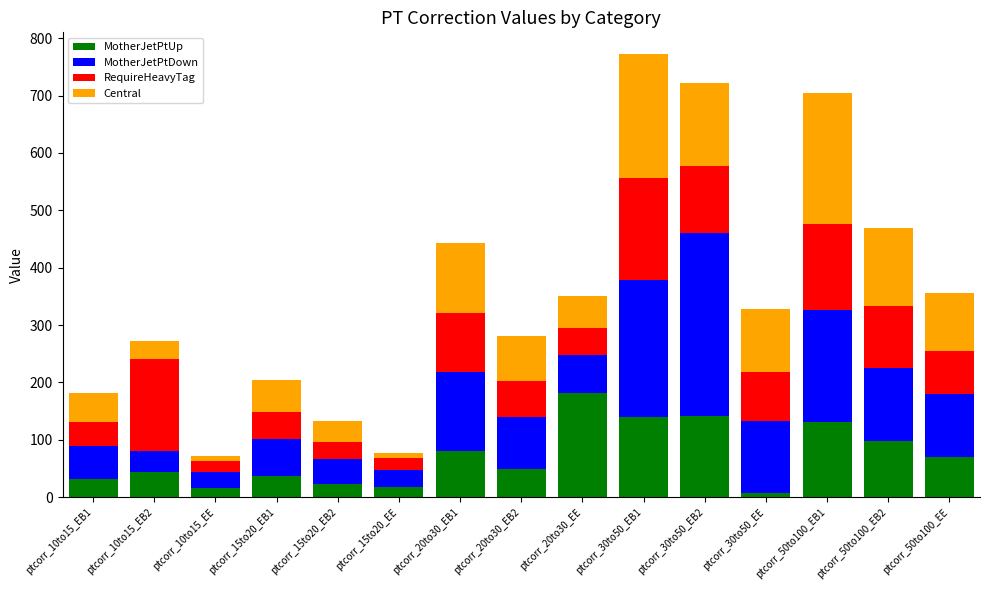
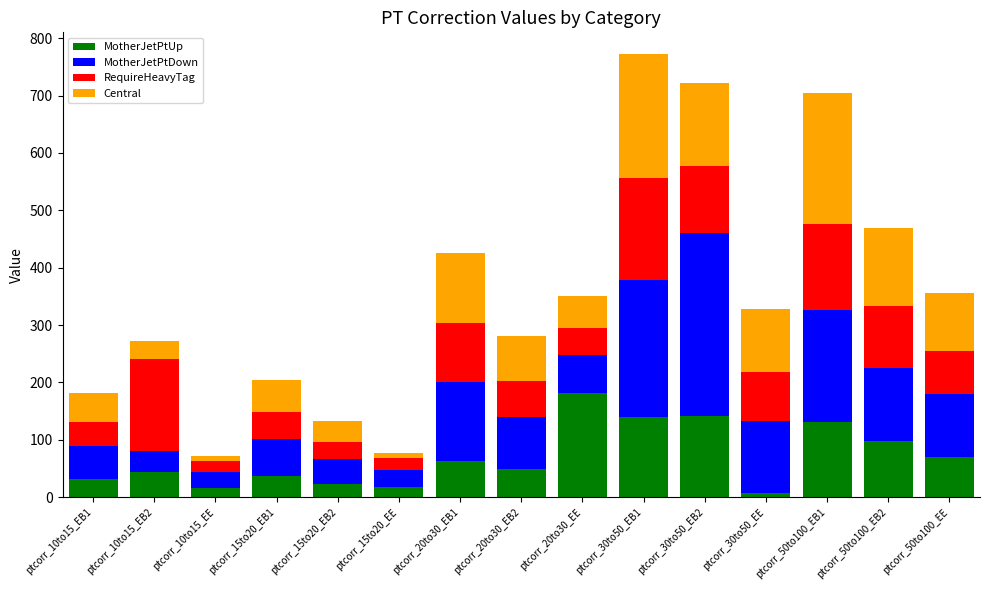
  {
    "MotherJetPtUp": {
      "ptcorr_10to15_EB1": 30,
      "ptcorr_10to15_EB2": 40,
      "ptcorr_10to15_EE": 20,
      "ptcorr_15to20_EB1": 40,
      "ptcorr_15to20_EB2": 20,
      "ptcorr_15to20_EE": 20,
-     "ptcorr_20to30_EB1": 80,
+     "ptcorr_20to30_EB1": 60,
      "ptcorr_20to30_EB2": 50,
      "ptcorr_20to30_EE": 180,
      "ptcorr_30to50_EB1": 140,
      "ptcorr_30to50_EB2": 140,
      "ptcorr_30to50_EE": 10,
      "ptcorr_50to100_EB1": 130,
      "ptcorr_50to100_EB2": 100,
      "ptcorr_50to100_EE": 70
    },
    "MotherJetPtDown": {
      "ptcorr_10to15_EB1": 60,
      "ptcorr_10to15_EB2": 40,
      "ptcorr_10to15_EE": 30,
      "ptcorr_15to20_EB1": 60,
      "ptcorr_15to20_EB2": 40,
      "ptcorr_15to20_EE": 30,
      "ptcorr_20to30_EB1": 140,
      "ptcorr_20to30_EB2": 90,
      "ptcorr_20to30_EE": 70,
      "ptcorr_30to50_EB1": 240,
      "ptcorr_30to50_EB2": 320,
      "ptcorr_30to50_EE": 130,
      "ptcorr_50to100_EB1": 200,
      "ptcorr_50to100_EB2": 130,
      "ptcorr_50to100_EE": 110
    },
    "RequireHeavyTag": {
      "ptcorr_10to15_EB1": 40,
      "ptcorr_10to15_EB2": 160,
      "ptcorr_10to15_EE": 20,
      "ptcorr_15to20_EB1": 50,
      "ptcorr_15to20_EB2": 30,
      "ptcorr_15to20_EE": 20,
      "ptcorr_20to30_EB1": 100,
      "ptcorr_20to30_EB2": 60,
      "ptcorr_20to30_EE": 50,
      "ptcorr_30to50_EB1": 180,
      "ptcorr_30to50_EB2": 120,
      "ptcorr_30to50_EE": 80,
      "ptcorr_50to100_EB1": 150,
      "ptcorr_50to100_EB2": 110,
      "ptcorr_50to100_EE": 70
    },
    "Central": {
      "ptcorr_10to15_EB1": 50,
      "ptcorr_10to15_EB2": 30,
      "ptcorr_10to15_EE": 10,
      "ptcorr_15to20_EB1": 60,
      "ptcorr_15to20_EB2": 40,
      "ptcorr_15to20_EE": 10,
      "ptcorr_20to30_EB1": 120,
      "ptcorr_20to30_EB2": 80,
      "ptcorr_20to30_EE": 60,
      "ptcorr_30to50_EB1": 210,
      "ptcorr_30to50_EB2": 150,
      "ptcorr_30to50_EE": 110,
      "ptcorr_50to100_EB1": 230,
      "ptcorr_50to100_EB2": 140,
      "ptcorr_50to100_EE": 100
    }
  }
